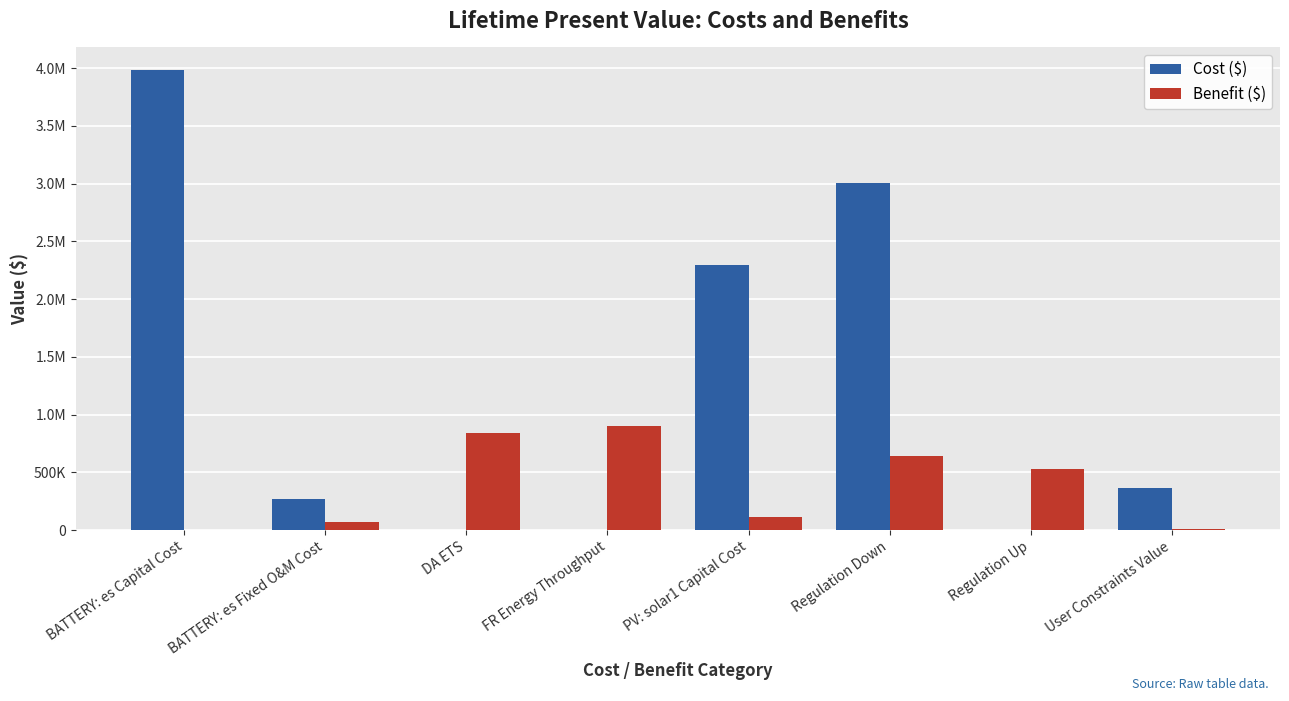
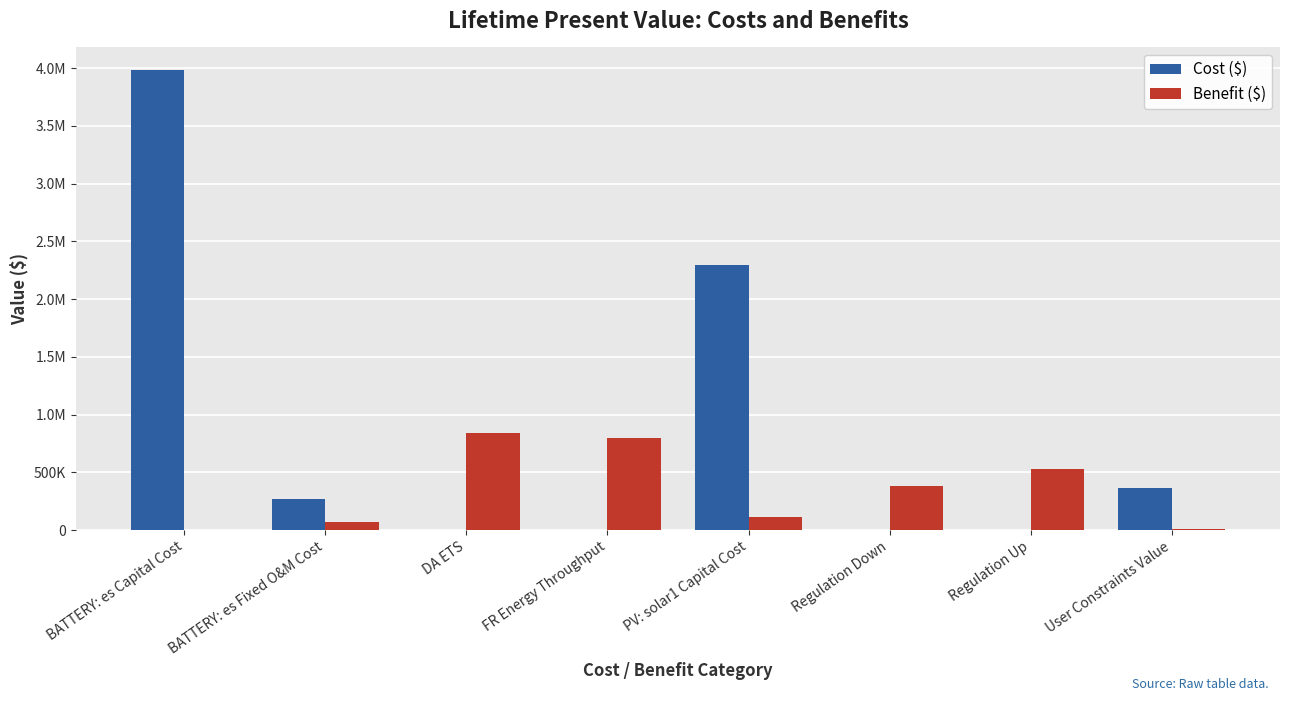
  {
    "Cost ($)": {
      "BATTERY: es Capital Cost": 3980000,
      "BATTERY: es Fixed O&M Cost": 270000,
      "DA ETS": 0,
      "FR Energy Throughput": 0,
      "PV: solar1 Capital Cost": 2300000,
-     "Regulation Down": 3010000,
+     "Regulation Down": 0,
      "Regulation Up": 0,
      "User Constraints Value": 360000
    },
    "Benefit ($)": {
      "BATTERY: es Capital Cost": 0,
      "BATTERY: es Fixed O&M Cost": 70000,
      "DA ETS": 840000,
-     "FR Energy Throughput": 900000,
+     "FR Energy Throughput": 800000,
      "PV: solar1 Capital Cost": 110000,
-     "Regulation Down": 640000,
+     "Regulation Down": 380000,
      "Regulation Up": 530000
    }
  }
